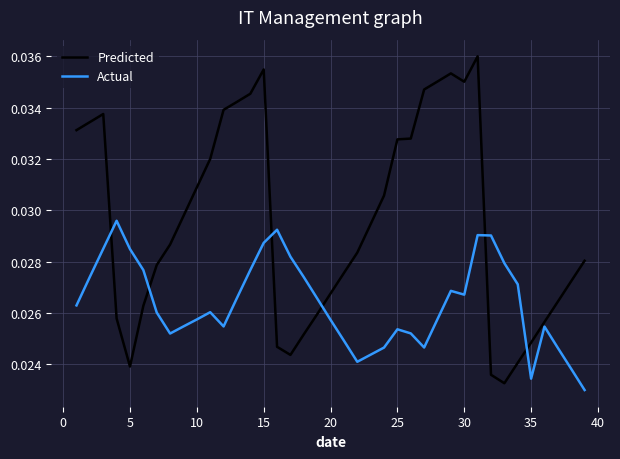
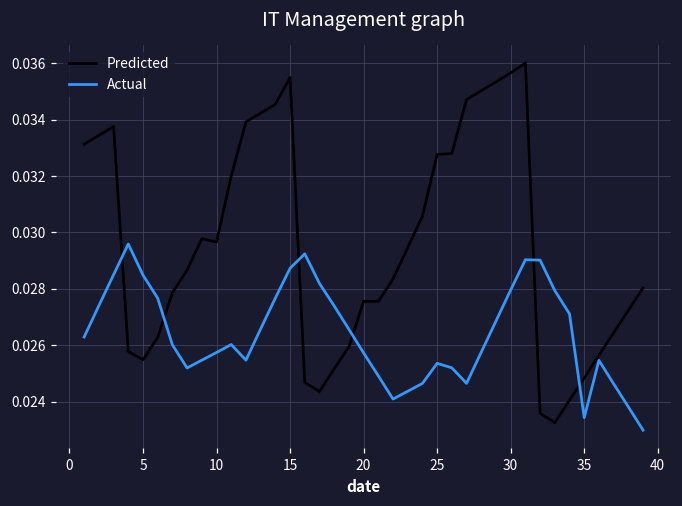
  {
    "Predicted": {
-     "5": 0.0239,
-     "10": 0.0309,
+     "5": 0.0255,
+     "10": 0.0297,
      "15": 0.0355,
-     "20": 0.0268,
+     "20": 0.0276,
      "25": 0.0328,
-     "30": 0.0350,
+     "30": 0.0357,
      "35": 0.0248
    },
    "Actual": {
      "5": 0.0285,
      "10": 0.0257,
      "15": 0.0287,
      "20": 0.0257,
      "25": 0.0254,
-     "30": 0.0267,
+     "30": 0.0280,
      "35": 0.0234
    }
  }
